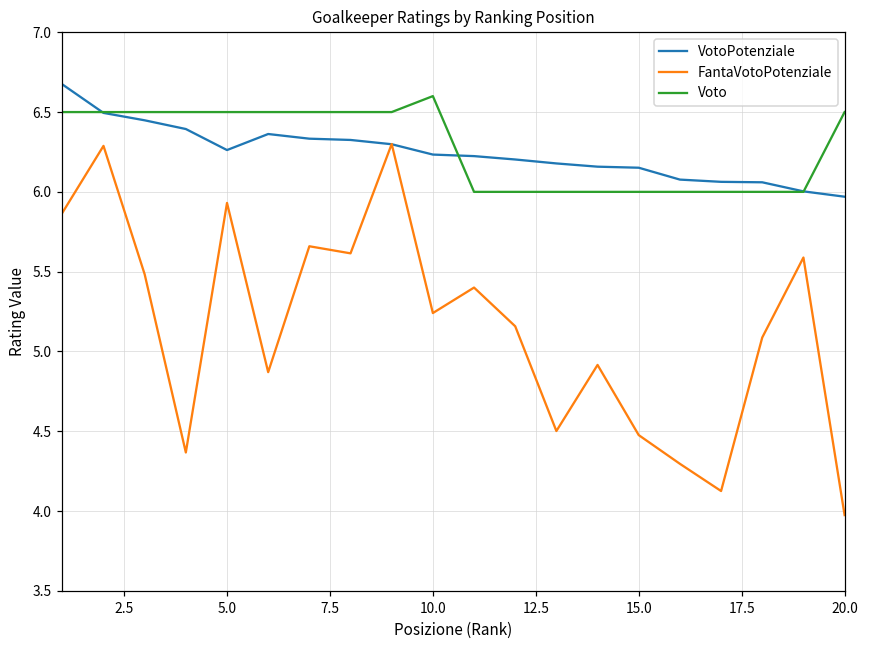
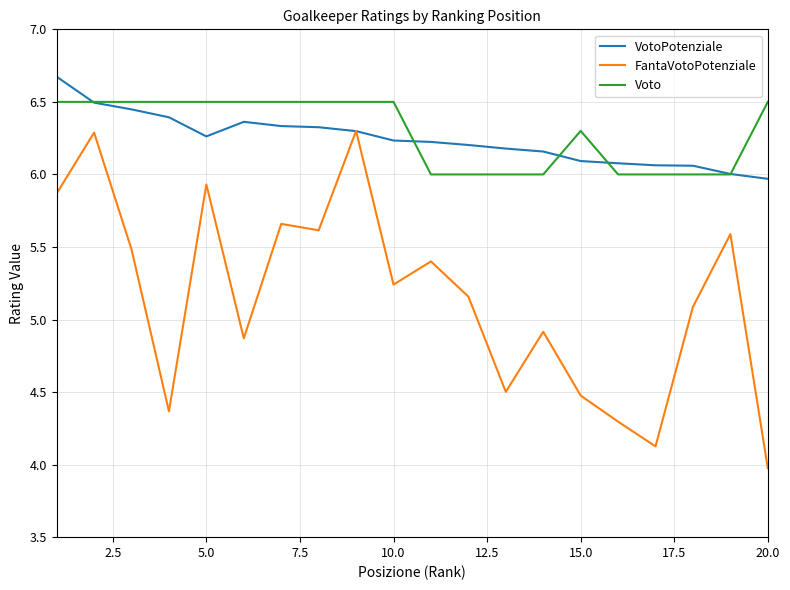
  {
    "VotoPotenziale": {
      "5.0": 6.26,
      "10.0": 6.23,
-     "15.0": 6.15,
+     "15.0": 6.09,
      "20.0": 5.97
    },
    "FantaVotoPotenziale": {
      "5.0": 5.93,
      "10.0": 5.24,
      "15.0": 4.48,
      "20.0": 3.97
    },
    "Voto": {
      "5.0": 6.5,
-     "10.0": 6.6,
-     "15.0": 6.0,
+     "10.0": 6.5,
+     "15.0": 6.3,
      "20.0": 6.5
    }
  }
